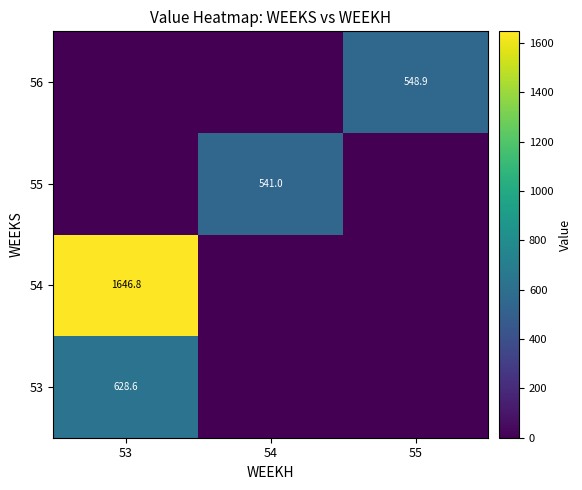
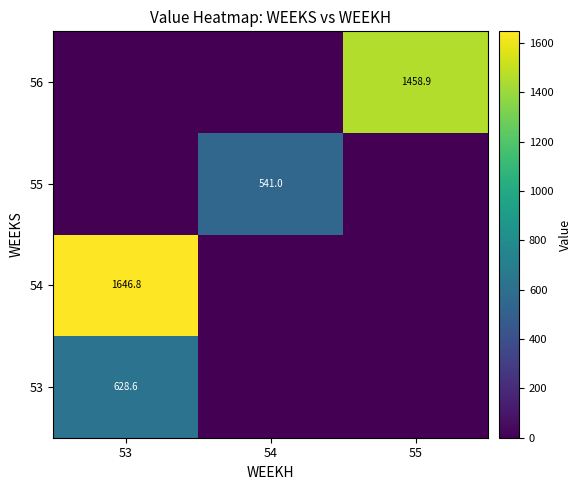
  {
    "56": {
-     "55": 548.9
+     "55": 1458.9
    },
    "55": {
      "54": 541.0
    },
    "54": {
      "53": 1646.8
    },
    "53": {
      "53": 628.6
    }
  }
